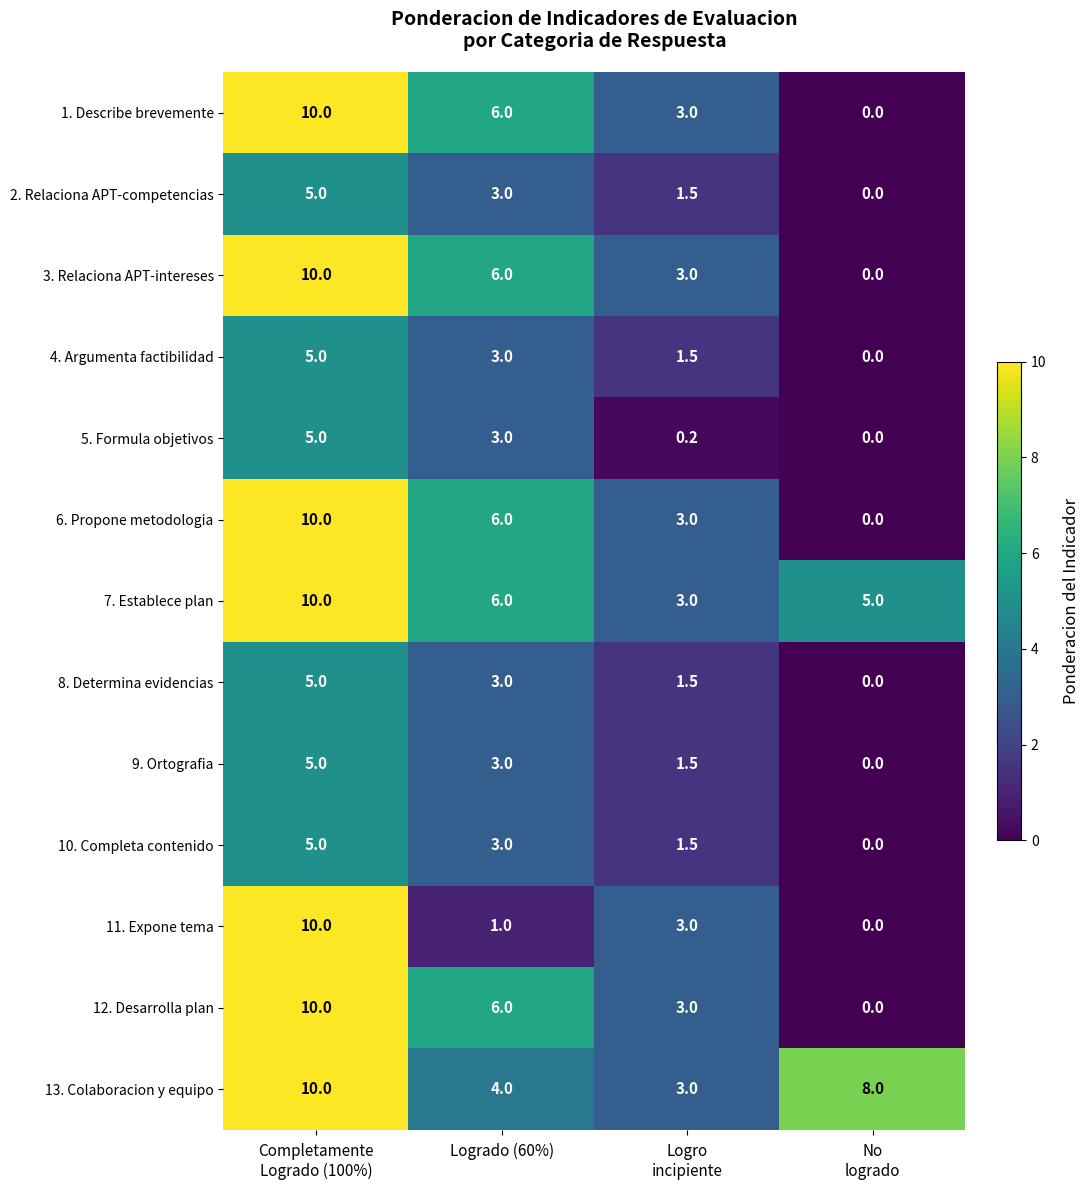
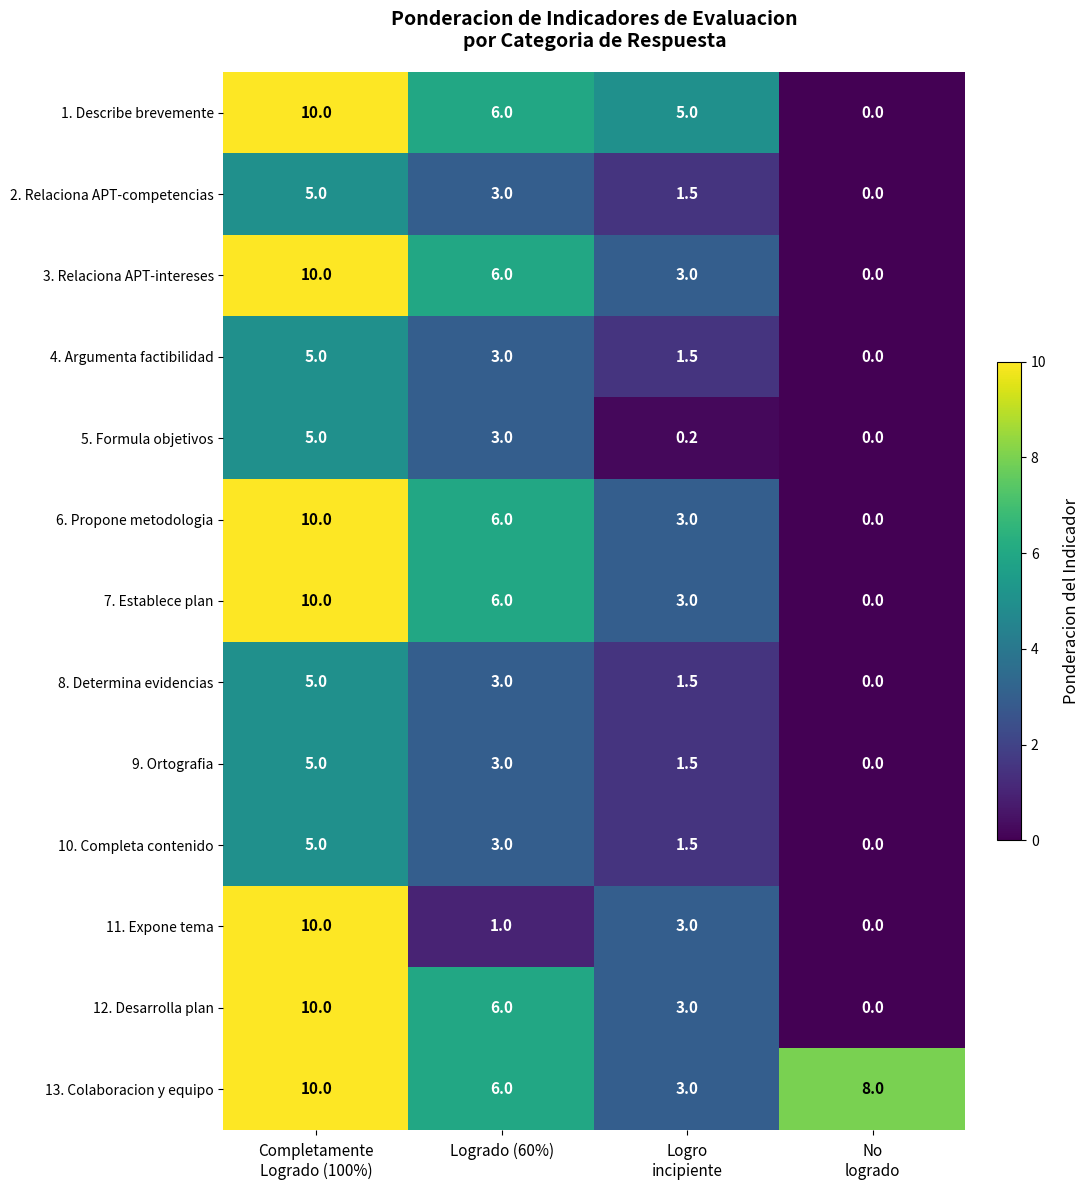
  {
    "1. Describe brevemente": {
      "Completamente Logrado (100%)": 10.0,
      "Logrado (60%)": 6.0,
-     "Logro incipiente": 3.0,
+     "Logro incipiente": 5.0,
      "No logrado": 0.0
    },
    "2. Relaciona APT-competencias": {
      "Completamente Logrado (100%)": 5.0,
      "Logrado (60%)": 3.0,
      "Logro incipiente": 1.5,
      "No logrado": 0.0
    },
    "3. Relaciona APT-intereses": {
      "Completamente Logrado (100%)": 10.0,
      "Logrado (60%)": 6.0,
      "Logro incipiente": 3.0,
      "No logrado": 0.0
    },
    "4. Argumenta factibilidad": {
      "Completamente Logrado (100%)": 5.0,
      "Logrado (60%)": 3.0,
      "Logro incipiente": 1.5,
      "No logrado": 0.0
    },
    "5. Formula objetivos": {
      "Completamente Logrado (100%)": 5.0,
      "Logrado (60%)": 3.0,
      "Logro incipiente": 0.2,
      "No logrado": 0.0
    },
    "6. Propone metodologia": {
      "Completamente Logrado (100%)": 10.0,
      "Logrado (60%)": 6.0,
      "Logro incipiente": 3.0,
      "No logrado": 0.0
    },
    "7. Establece plan": {
      "Completamente Logrado (100%)": 10.0,
      "Logrado (60%)": 6.0,
      "Logro incipiente": 3.0,
-     "No logrado": 5.0
+     "No logrado": 0.0
    },
    "8. Determina evidencias": {
      "Completamente Logrado (100%)": 5.0,
      "Logrado (60%)": 3.0,
      "Logro incipiente": 1.5,
      "No logrado": 0.0
    },
    "9. Ortografia": {
      "Completamente Logrado (100%)": 5.0,
      "Logrado (60%)": 3.0,
      "Logro incipiente": 1.5,
      "No logrado": 0.0
    },
    "10. Completa contenido": {
      "Completamente Logrado (100%)": 5.0,
      "Logrado (60%)": 3.0,
      "Logro incipiente": 1.5,
      "No logrado": 0.0
    },
    "11. Expone tema": {
      "Completamente Logrado (100%)": 10.0,
      "Logrado (60%)": 1.0,
      "Logro incipiente": 3.0,
      "No logrado": 0.0
    },
    "12. Desarrolla plan": {
      "Completamente Logrado (100%)": 10.0,
      "Logrado (60%)": 6.0,
      "Logro incipiente": 3.0,
      "No logrado": 0.0
    },
    "13. Colaboracion y equipo": {
      "Completamente Logrado (100%)": 10.0,
-     "Logrado (60%)": 4.0,
+     "Logrado (60%)": 6.0,
      "Logro incipiente": 3.0,
      "No logrado": 8.0
    }
  }
